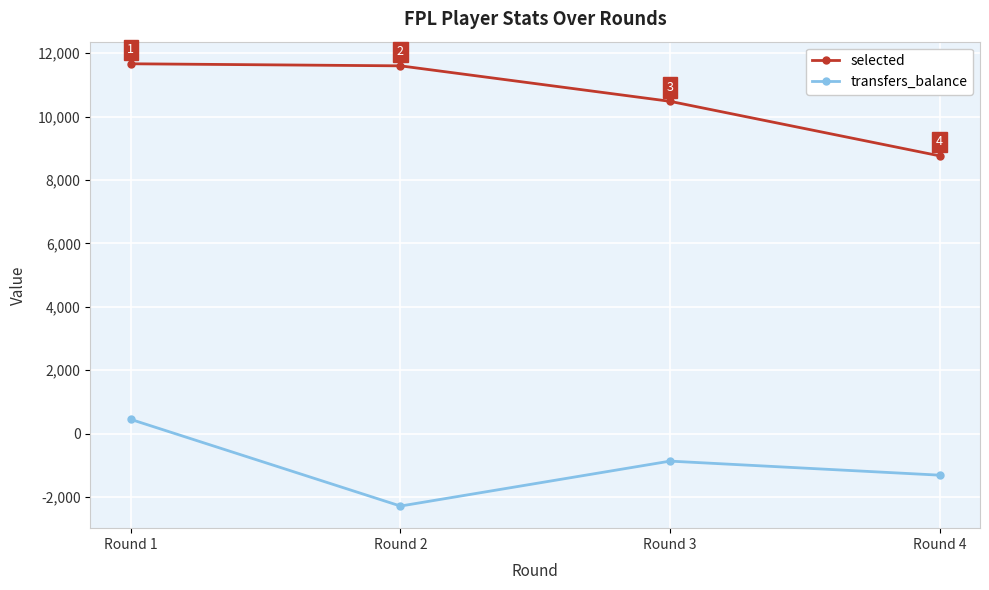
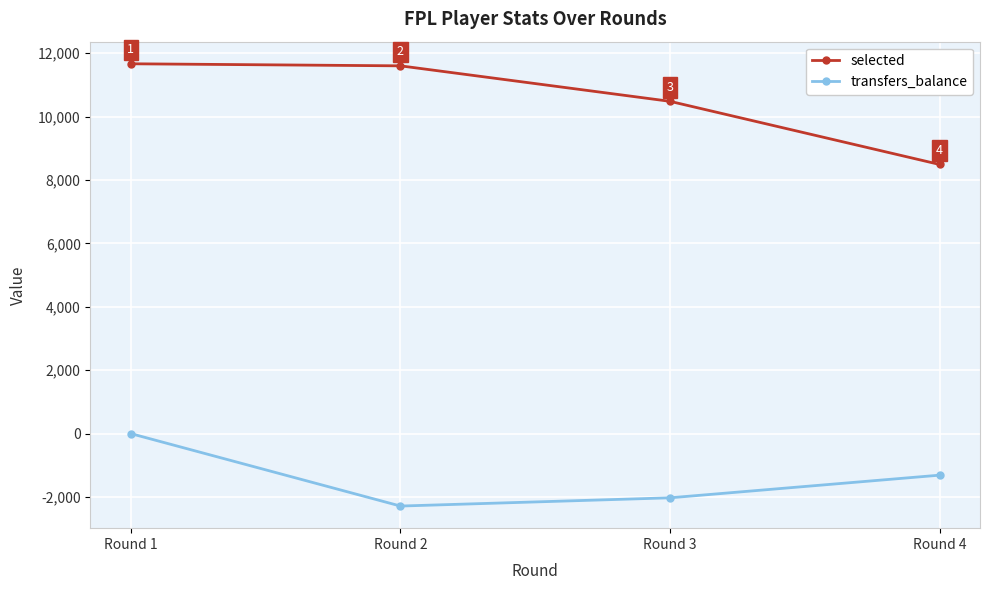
  {
    "selected": {
-     "Round 4": "8,800"
+     "Round 4": "8,500"
    },
    "transfers_balance": {
-     "Round 1": "400",
+     "Round 1": "0",
      "Round 2": "-2,300",
-     "Round 3": "-900",
+     "Round 3": "-2,000",
      "Round 4": "-1,300"
    }
  }
